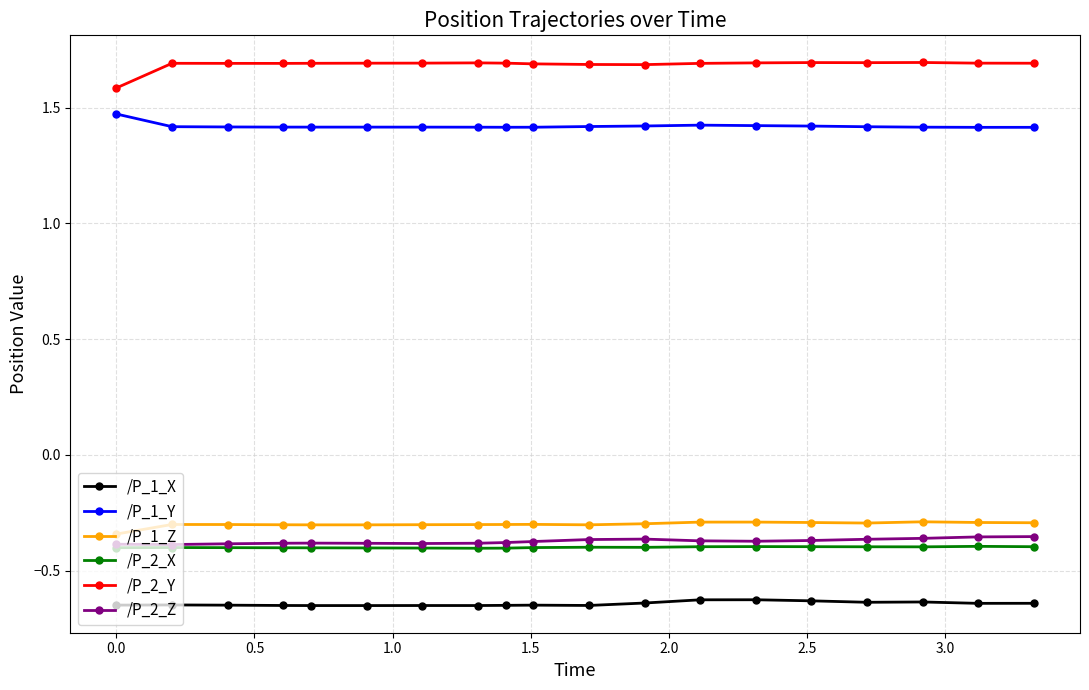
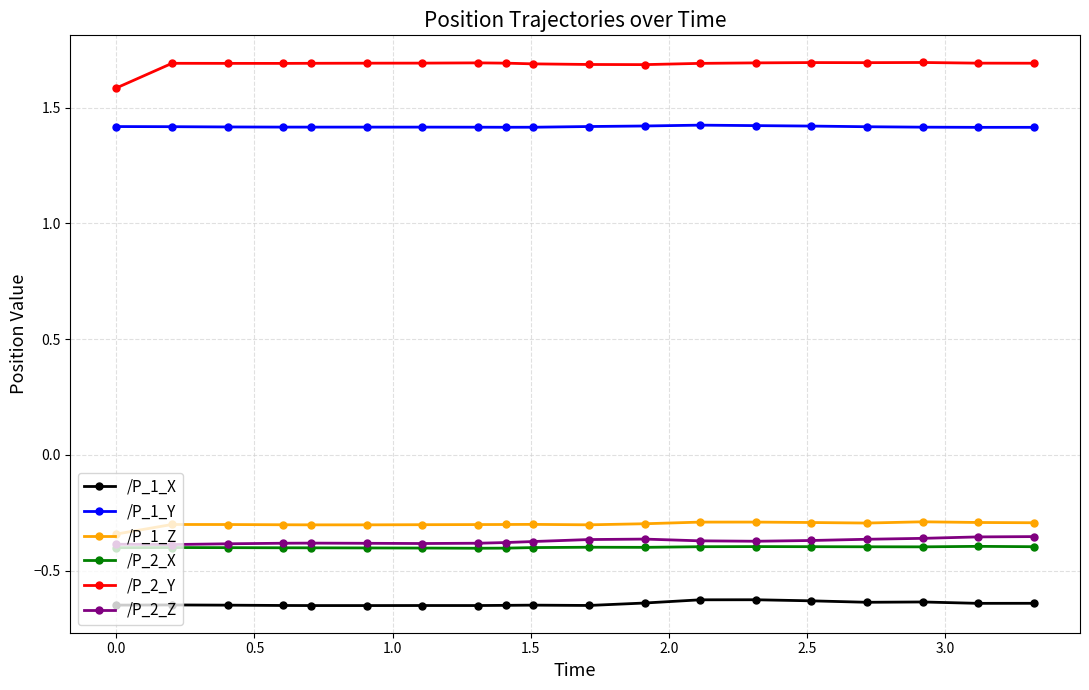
  {
    "/P_1_Y": {
-     "0.0": 1.47
+     "0.0": 1.42
    },
    "/P_2_Y": {
      "0.0": 1.58
    }
  }
